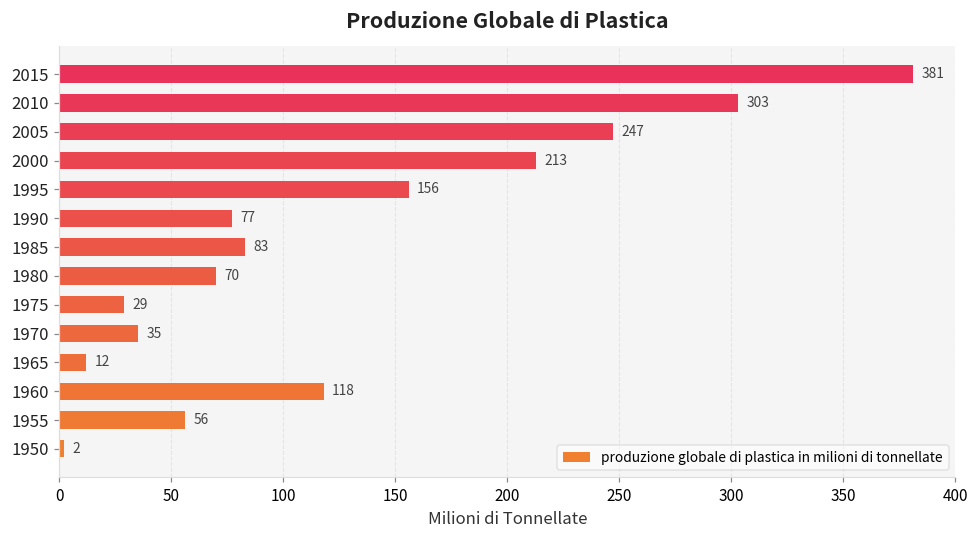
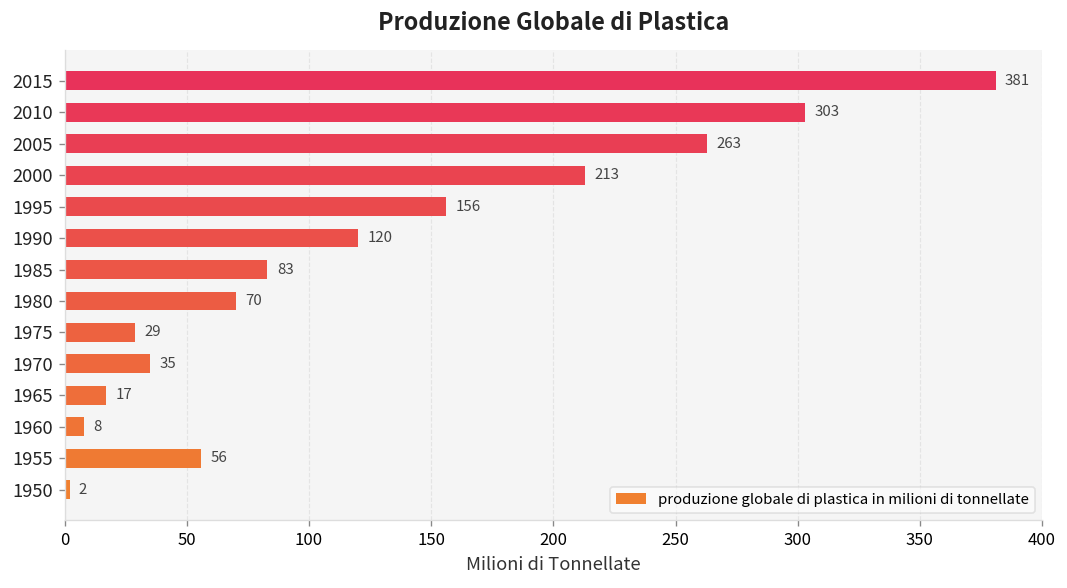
  {
    "2015": 381,
    "2010": 303,
-   "2005": 247,
+   "2005": 263,
    "2000": 213,
    "1995": 156,
-   "1990": 77,
+   "1990": 120,
    "1985": 83,
    "1980": 70,
    "1975": 29,
    "1970": 35,
-   "1965": 12,
-   "1960": 118,
+   "1965": 17,
+   "1960": 8,
    "1955": 56,
    "1950": 2
  }
